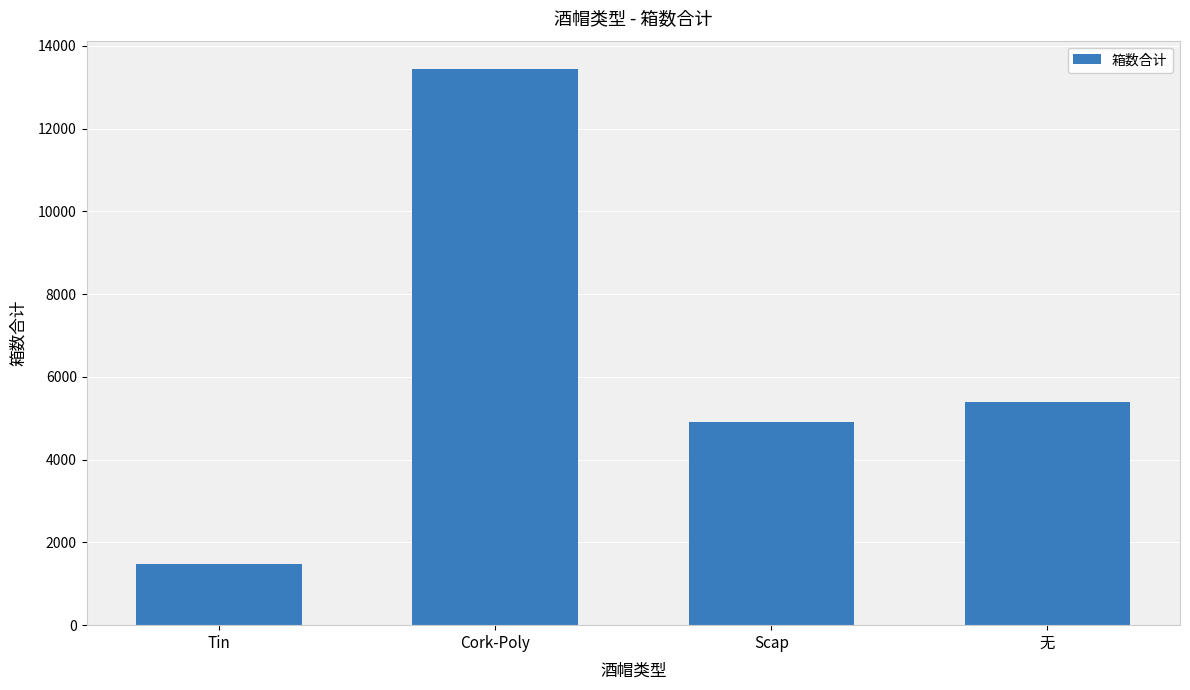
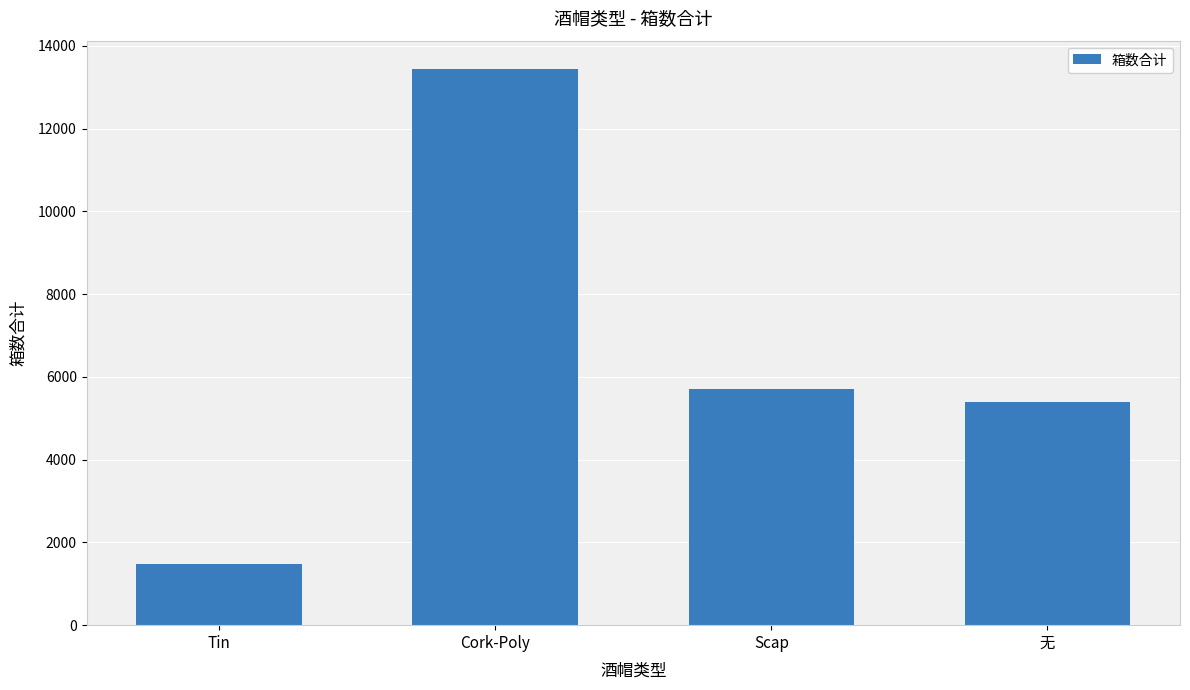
  {
    "Tin": 1500,
    "Cork-Poly": 13500,
-   "Scap": 4900,
+   "Scap": 5700,
    "无": 5400
  }
